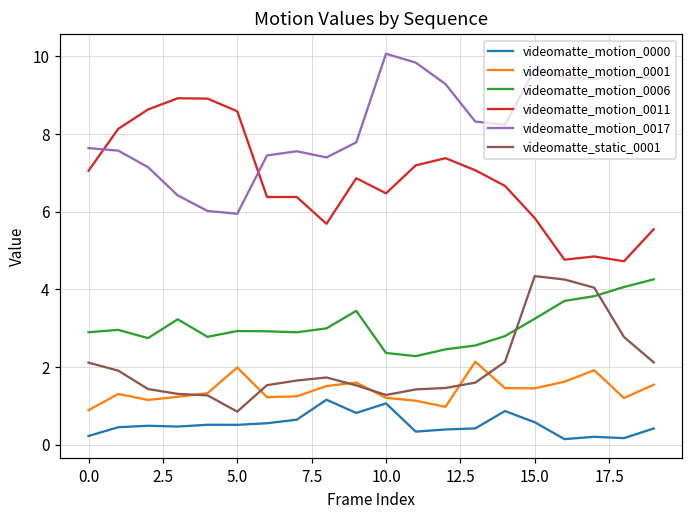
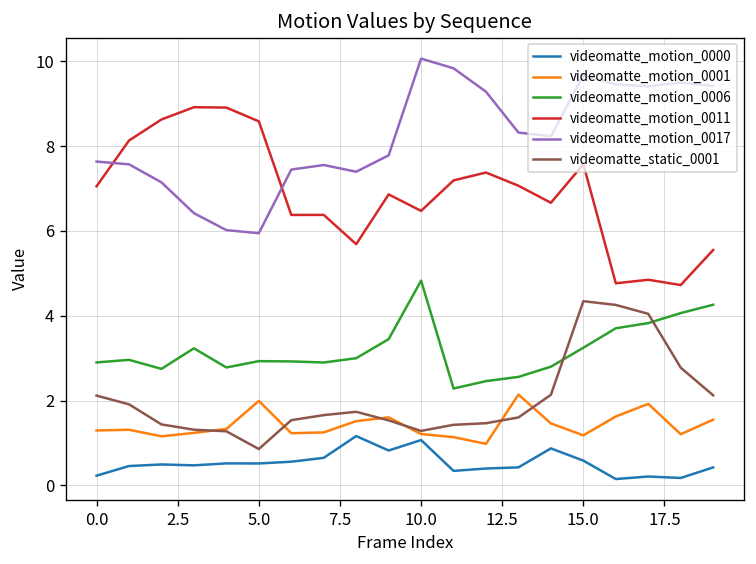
  {
    "videomatte_motion_0000": {
      "0.0": 0.2,
      "5.0": 0.5,
      "10.0": 1.1,
      "15.0": 0.6
    },
    "videomatte_motion_0001": {
-     "0.0": 0.9,
+     "0.0": 1.3,
      "5.0": 2.0,
      "10.0": 1.2,
-     "15.0": 1.5
+     "15.0": 1.2
    },
    "videomatte_motion_0006": {
      "0.0": 2.9,
      "5.0": 2.9,
-     "10.0": 2.4,
+     "10.0": 4.8,
      "15.0": 3.2
    },
    "videomatte_motion_0011": {
      "0.0": 7.1,
      "5.0": 8.6,
      "10.0": 6.5,
-     "15.0": 5.8
+     "15.0": 7.6
    },
    "videomatte_motion_0017": {
      "0.0": 7.6,
      "5.0": 5.9,
      "10.0": 10.1
    },
    "videomatte_static_0001": {
      "0.0": 2.1,
      "5.0": 0.9,
      "10.0": 1.3,
      "15.0": 4.3
    }
  }
